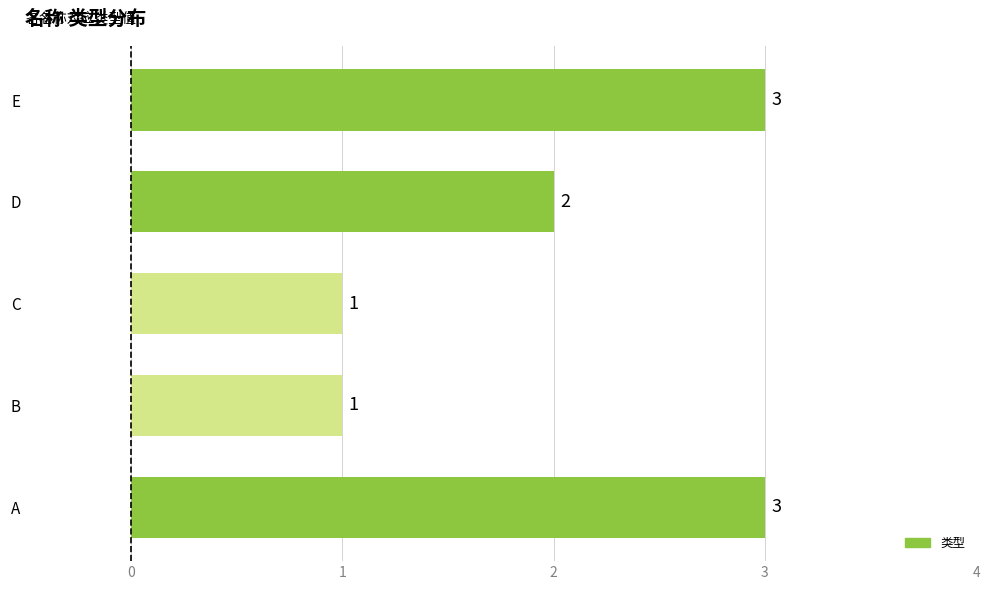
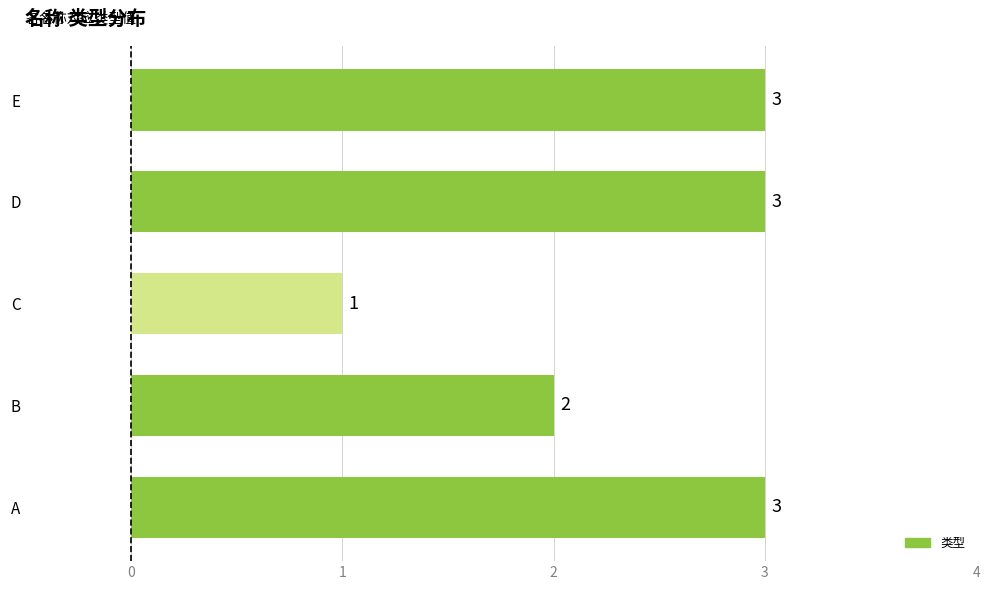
  {
    "E": 3,
-   "D": 2,
+   "D": 3,
    "C": 1,
-   "B": 1,
+   "B": 2,
    "A": 3
  }
